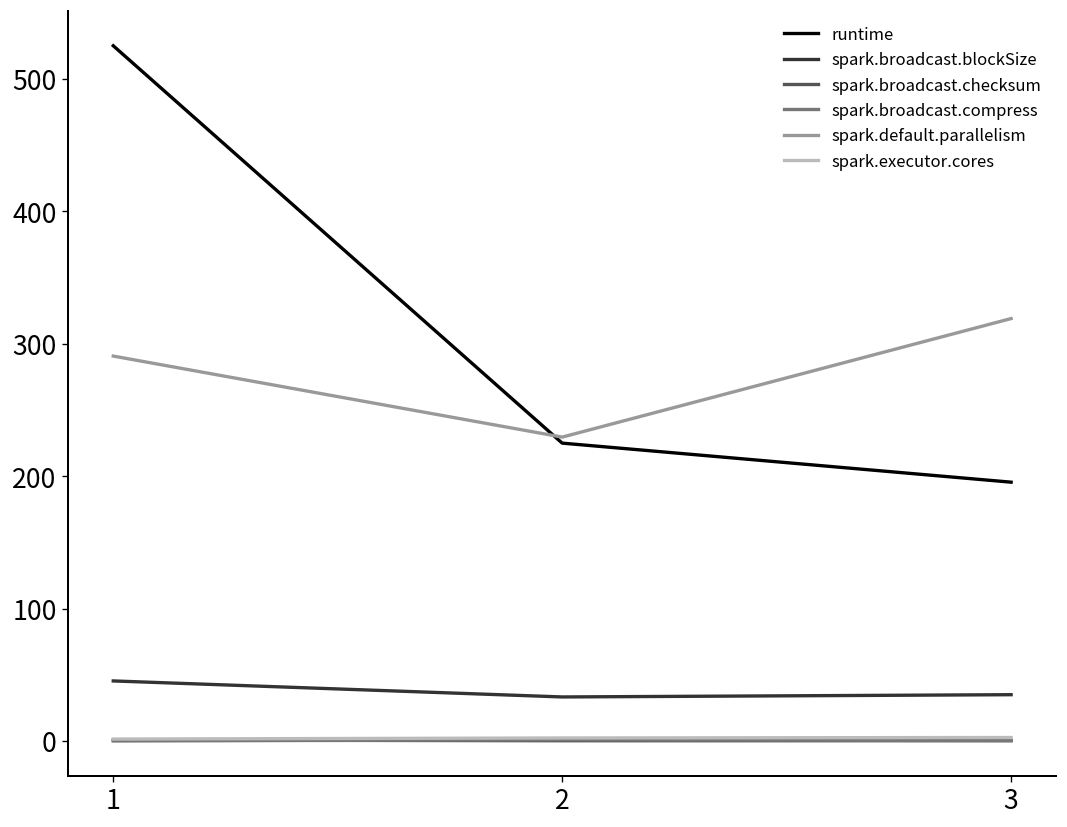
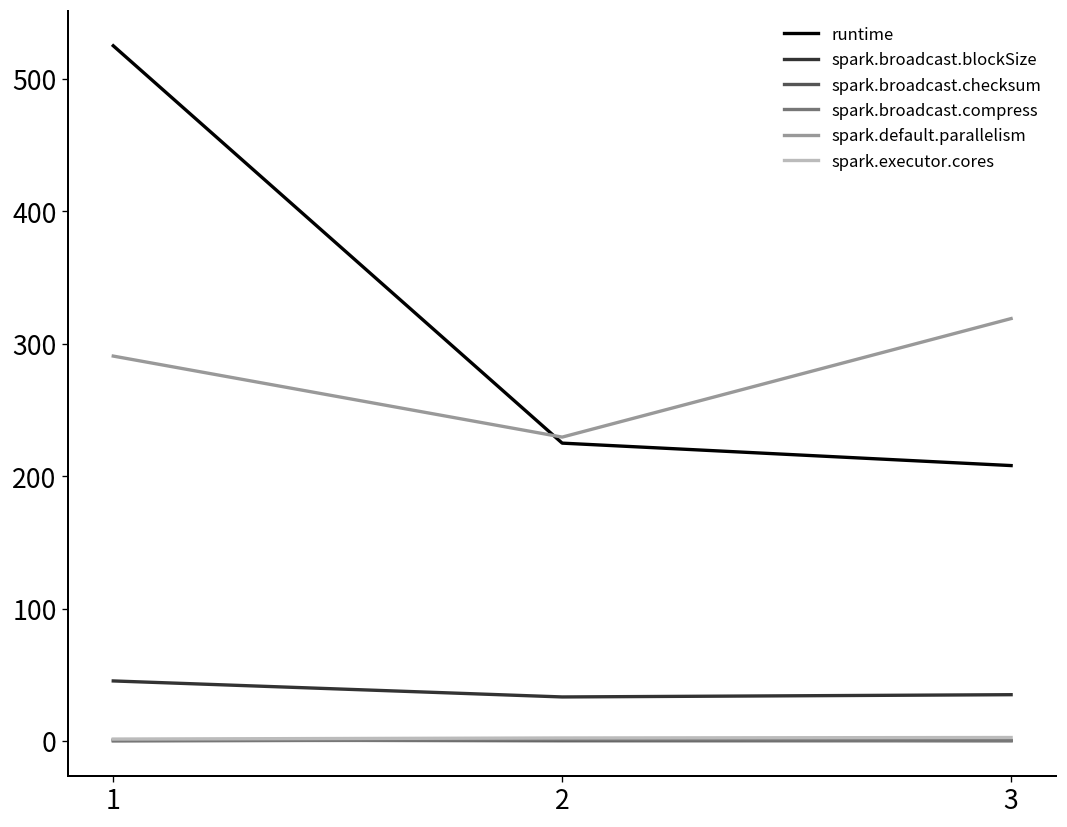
  {
    "runtime": {
      "1": 525,
      "2": 225,
-     "3": 195
+     "3": 208
    }
  }
